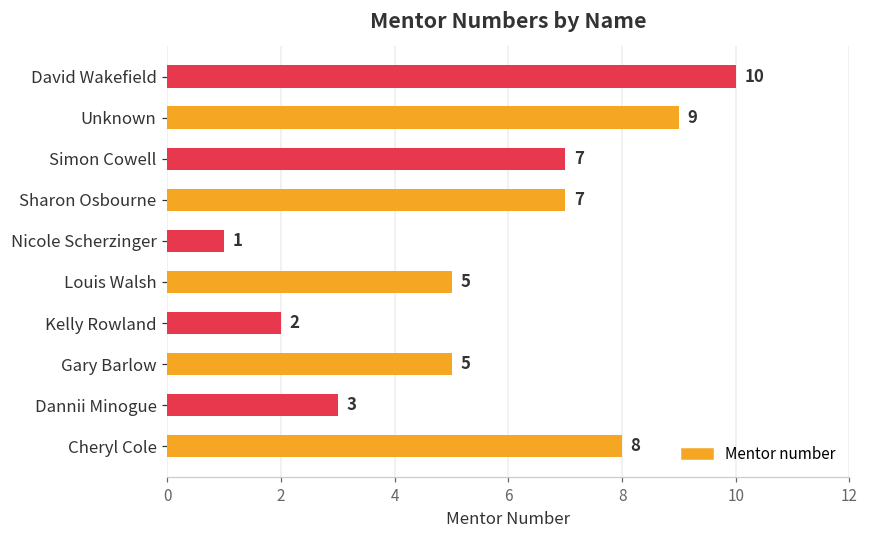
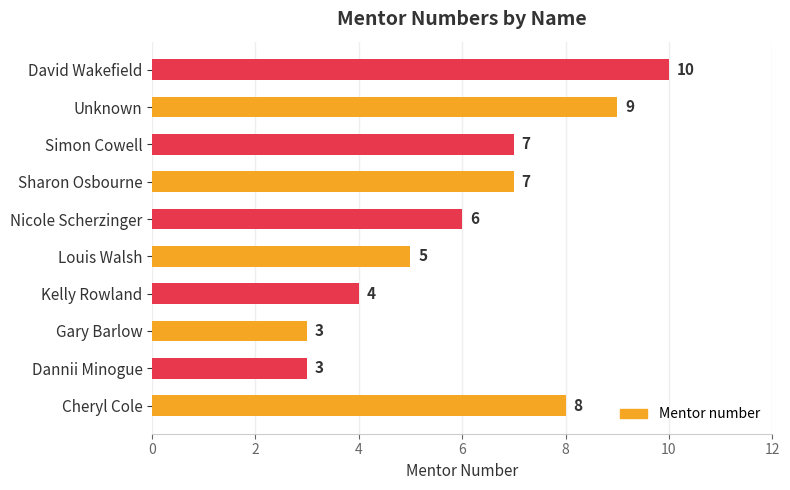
  {
    "David Wakefield": 10,
    "Unknown": 9,
    "Simon Cowell": 7,
    "Sharon Osbourne": 7,
-   "Nicole Scherzinger": 1,
+   "Nicole Scherzinger": 6,
    "Louis Walsh": 5,
-   "Kelly Rowland": 2,
-   "Gary Barlow": 5,
+   "Kelly Rowland": 4,
+   "Gary Barlow": 3,
    "Dannii Minogue": 3,
    "Cheryl Cole": 8
  }
